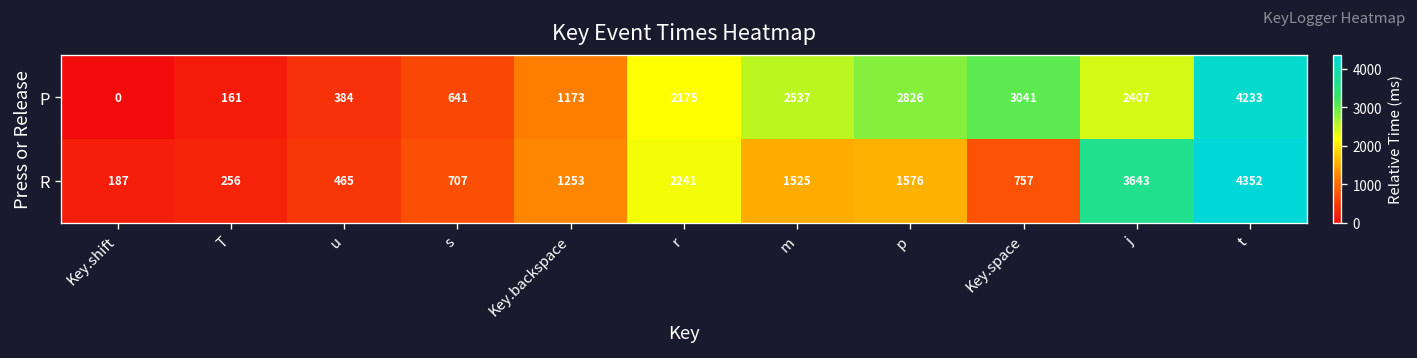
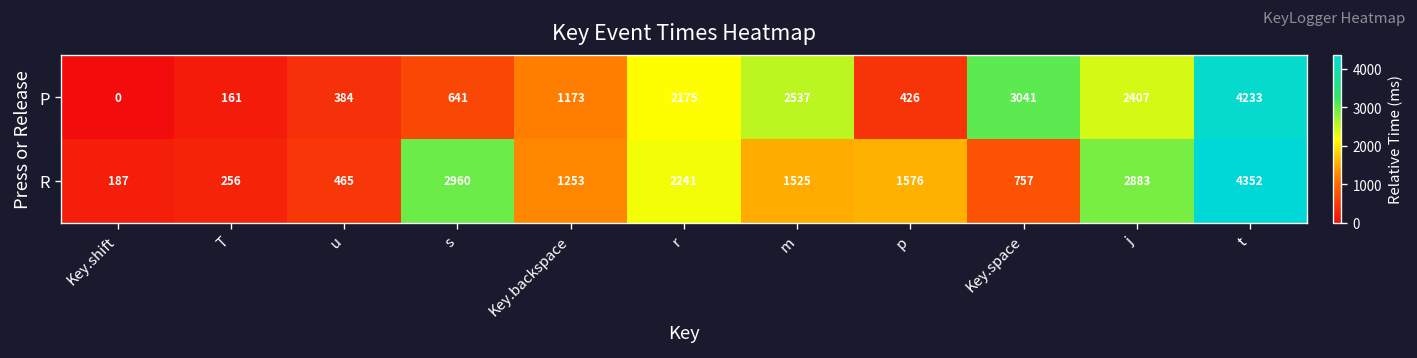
  {
    "P": {
      "Key.shift": 0,
      "T": 161,
      "u": 384,
      "s": 641,
      "Key.backspace": 1173,
      "r": 2175,
      "m": 2537,
-     "p": 2826,
+     "p": 426,
      "Key.space": 3041,
      "j": 2407,
      "t": 4233
    },
    "R": {
      "Key.shift": 187,
      "T": 256,
      "u": 465,
-     "s": 707,
+     "s": 2960,
      "Key.backspace": 1253,
      "r": 2241,
      "m": 1525,
      "p": 1576,
      "Key.space": 757,
-     "j": 3643,
+     "j": 2883,
      "t": 4352
    }
  }
